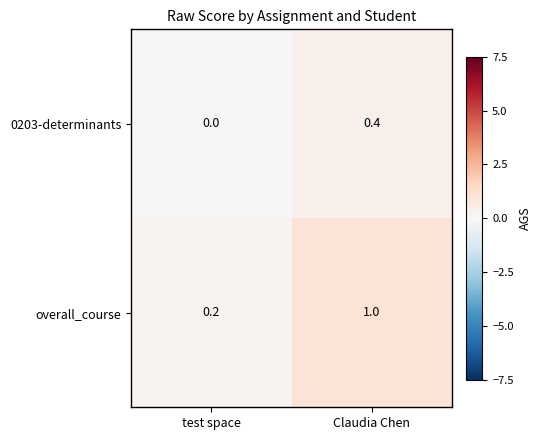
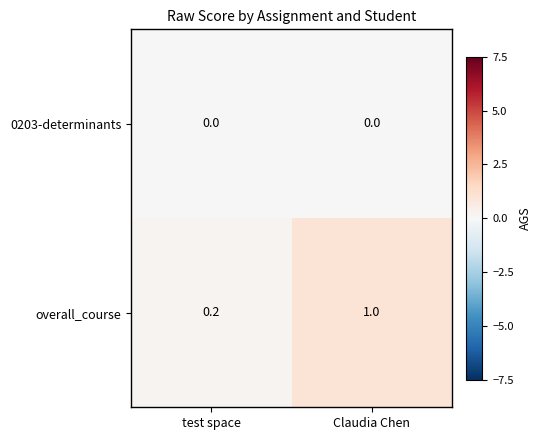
  {
    "0203-determinants": {
      "test space": 0.0,
-     "Claudia Chen": 0.4
+     "Claudia Chen": 0.0
    },
    "overall_course": {
      "test space": 0.2,
      "Claudia Chen": 1.0
    }
  }
